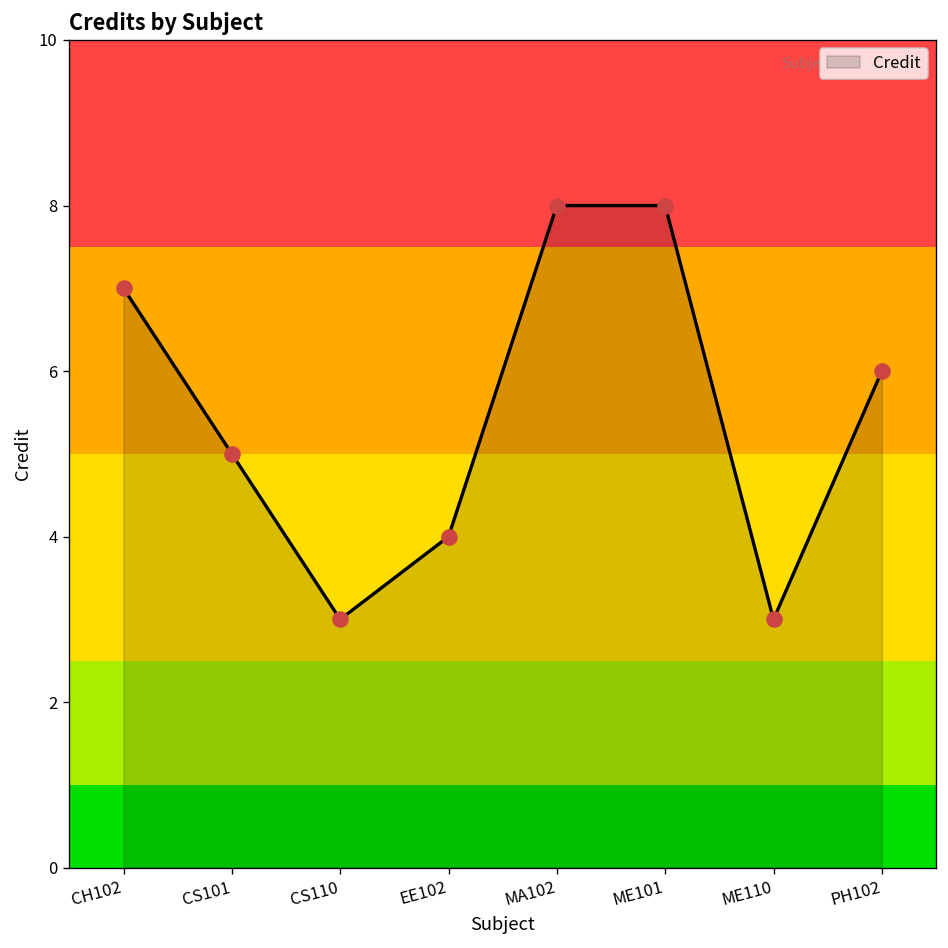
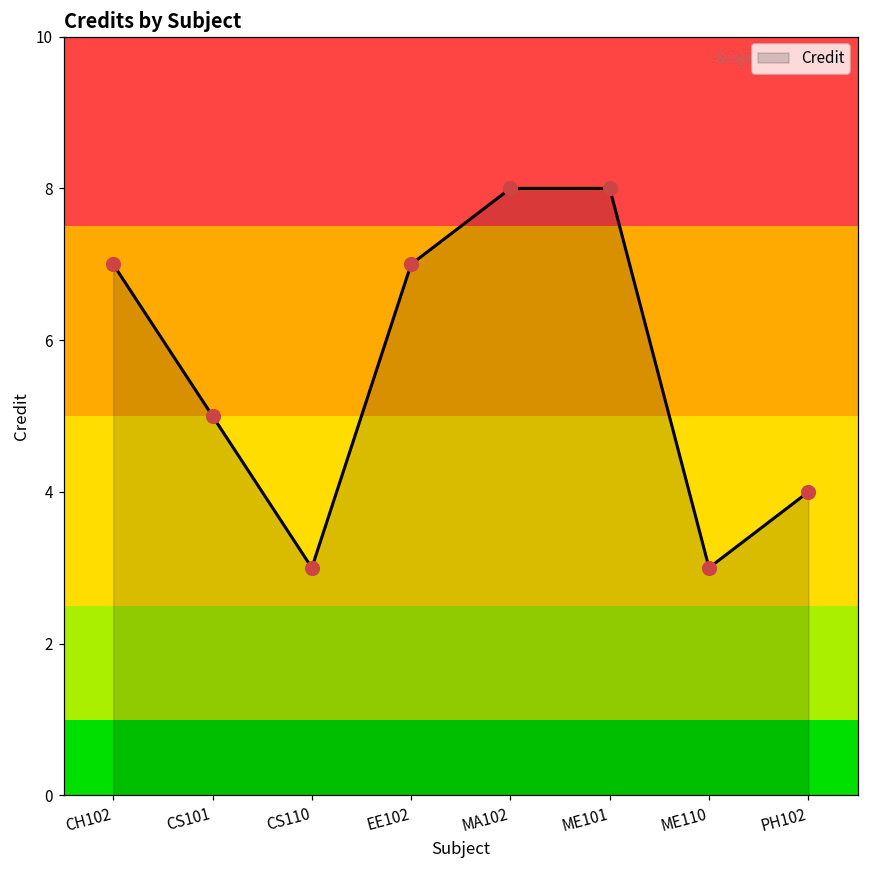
  {
    "CH102": 7,
    "CS101": 5,
    "CS110": 3,
-   "EE102": 4,
+   "EE102": 7,
    "MA102": 8,
    "ME101": 8,
    "ME110": 3,
-   "PH102": 6
+   "PH102": 4
  }
